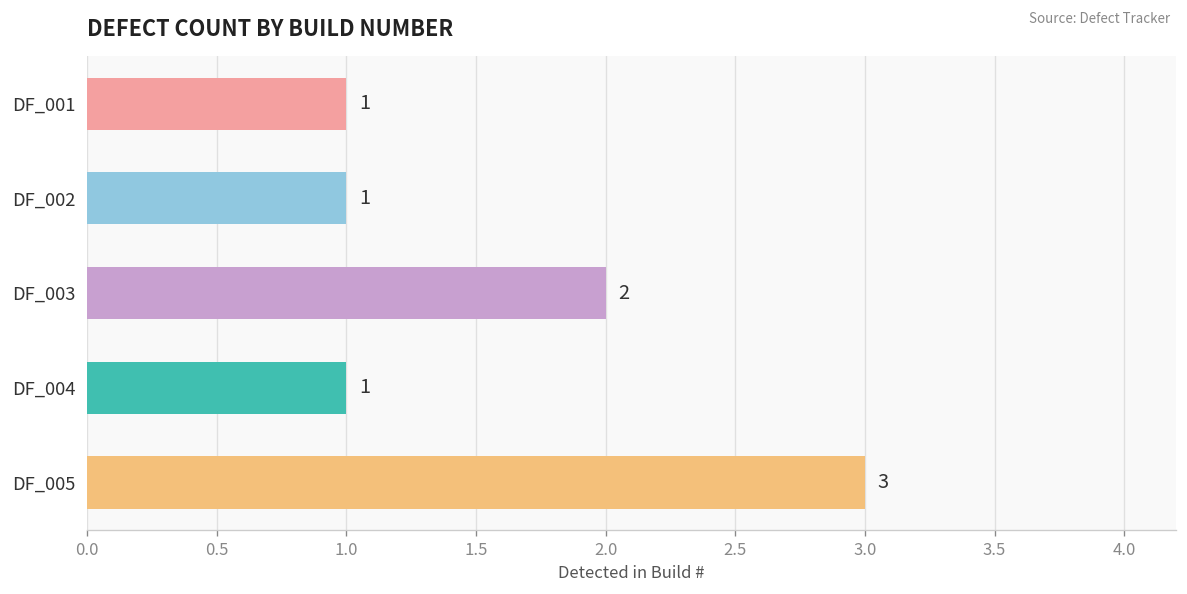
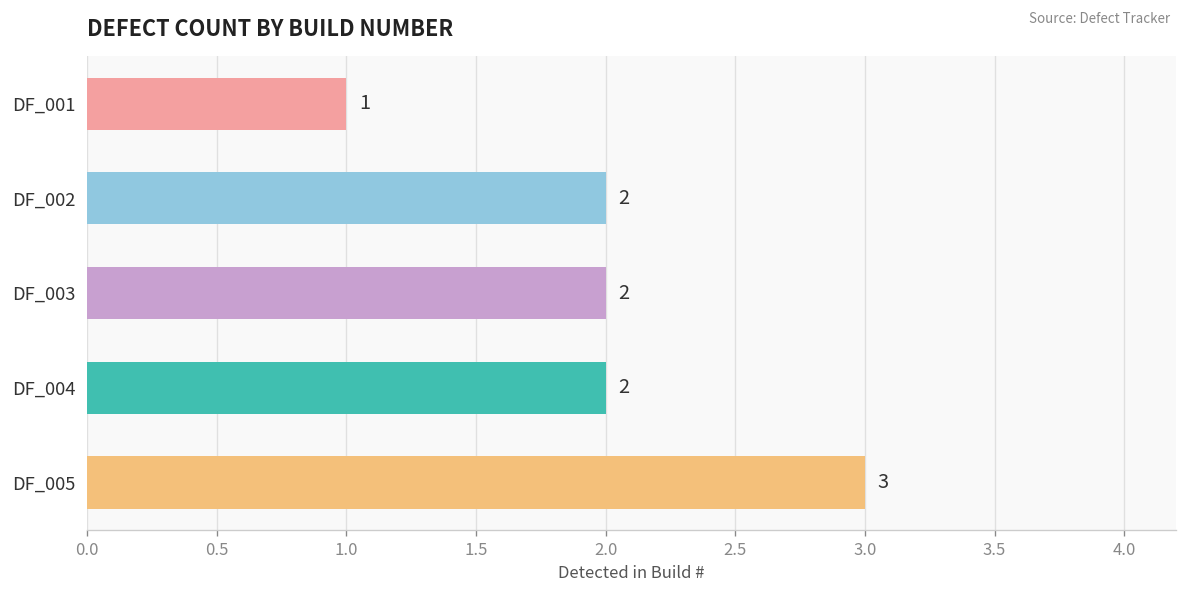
  {
    "DF_001": 1,
-   "DF_002": 1,
+   "DF_002": 2,
    "DF_003": 2,
-   "DF_004": 1,
+   "DF_004": 2,
    "DF_005": 3
  }
